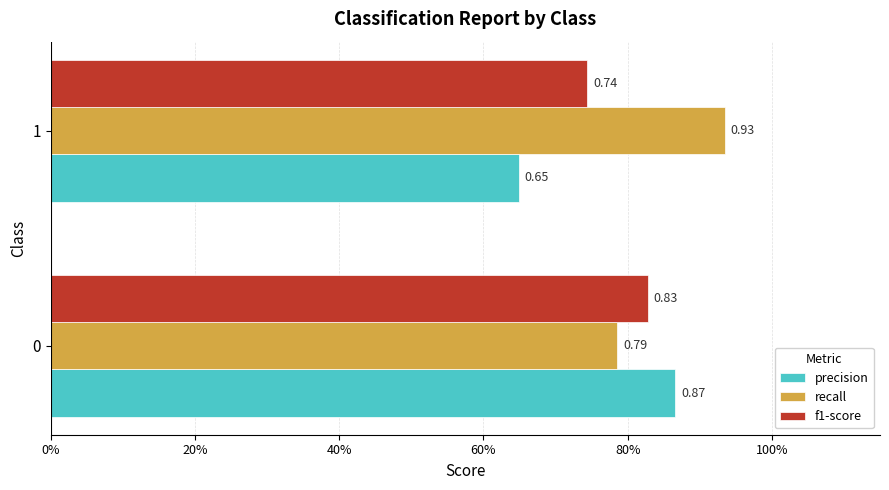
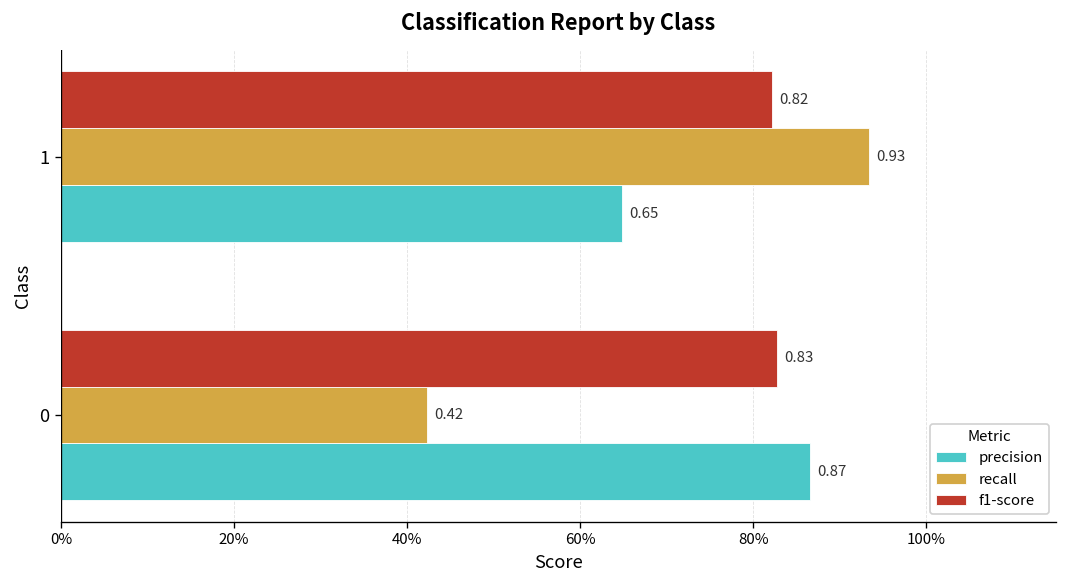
  {
    "precision": {
      "1": 0.65,
      "0": 0.87
    },
    "recall": {
      "1": 0.93,
-     "0": 0.79
+     "0": 0.42
    },
    "f1-score": {
-     "1": 0.74,
+     "1": 0.82,
      "0": 0.83
    }
  }
